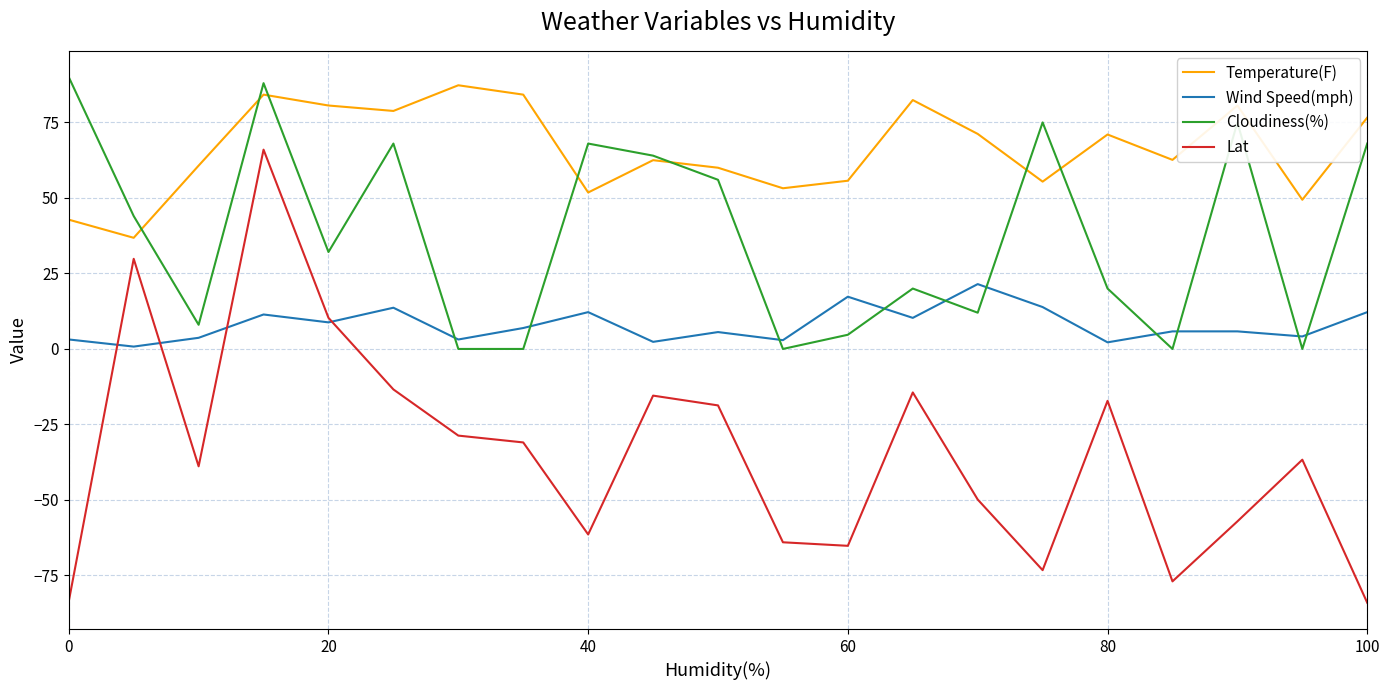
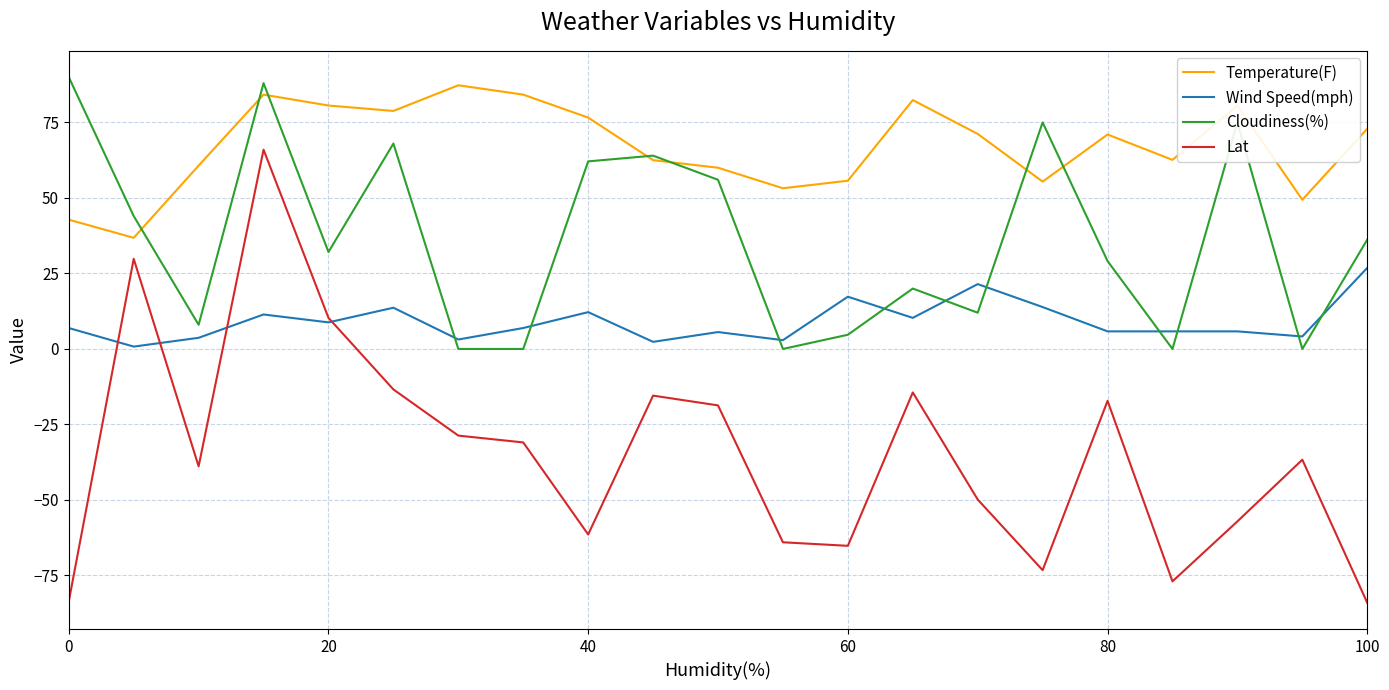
  {
    "Temperature(F)": {
      "0": 43,
      "20": 81,
-     "40": 52,
+     "40": 77,
      "60": 56,
      "80": 71,
-     "100": 77
+     "100": 73
    },
    "Wind Speed(mph)": {
-     "0": 3,
+     "0": 7,
      "20": 9,
      "40": 12,
      "60": 17,
-     "80": 2,
-     "100": 12
+     "80": 6,
+     "100": 27
    },
    "Cloudiness(%)": {
      "0": 90,
      "20": 32,
-     "40": 68,
+     "40": 62,
      "60": 5,
-     "80": 20,
-     "100": 68
+     "80": 29,
+     "100": 36
    },
    "Lat": {
      "0": -84,
      "20": 10,
      "40": -61,
      "60": -65,
      "80": -17,
      "100": -84
    }
  }
